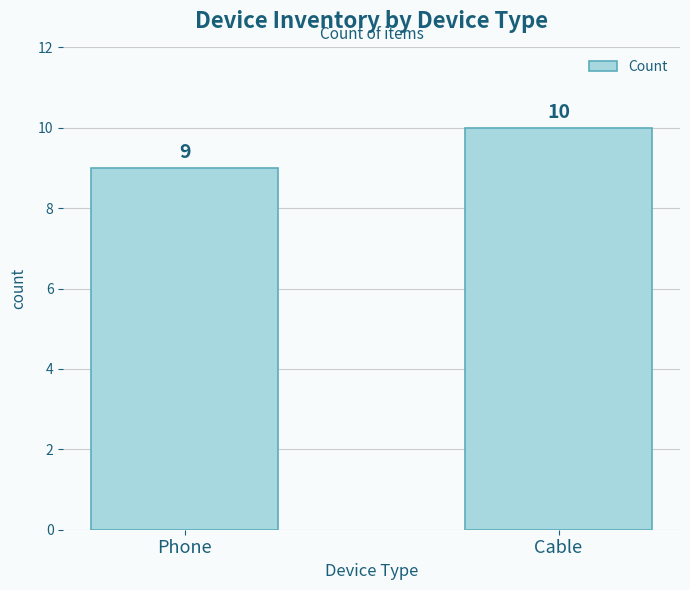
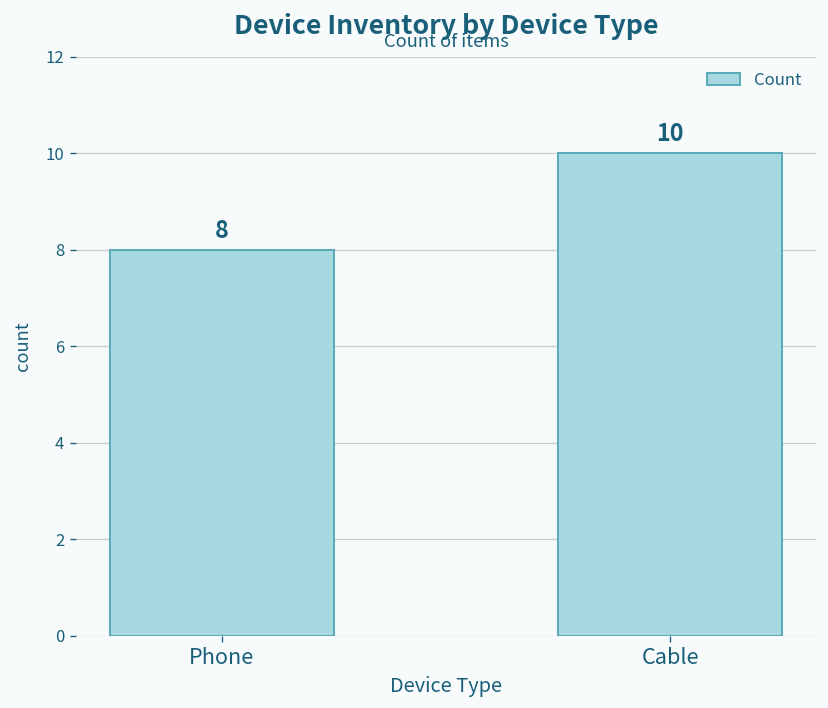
  {
-   "Phone": 9,
+   "Phone": 8,
    "Cable": 10
  }
